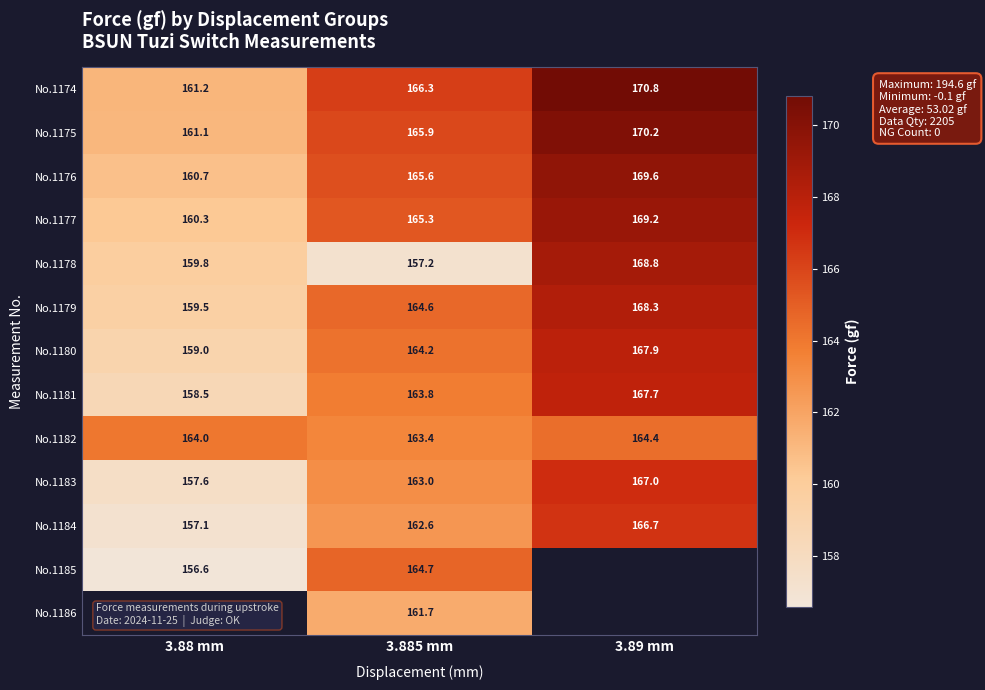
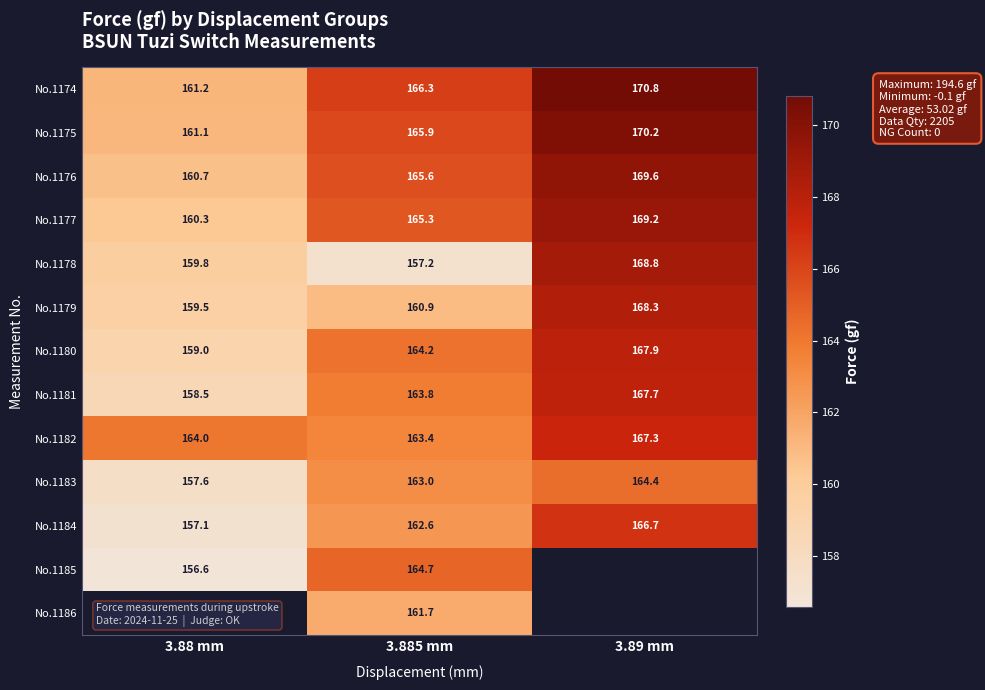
  {
    "No.1174": {
      "3.88 mm": 161.2,
      "3.885 mm": 166.3,
      "3.89 mm": 170.8
    },
    "No.1175": {
      "3.88 mm": 161.1,
      "3.885 mm": 165.9,
      "3.89 mm": 170.2
    },
    "No.1176": {
      "3.88 mm": 160.7,
      "3.885 mm": 165.6,
      "3.89 mm": 169.6
    },
    "No.1177": {
      "3.88 mm": 160.3,
      "3.885 mm": 165.3,
      "3.89 mm": 169.2
    },
    "No.1178": {
      "3.88 mm": 159.8,
      "3.885 mm": 157.2,
      "3.89 mm": 168.8
    },
    "No.1179": {
      "3.88 mm": 159.5,
-     "3.885 mm": 164.6,
+     "3.885 mm": 160.9,
      "3.89 mm": 168.3
    },
    "No.1180": {
      "3.88 mm": 159.0,
      "3.885 mm": 164.2,
      "3.89 mm": 167.9
    },
    "No.1181": {
      "3.88 mm": 158.5,
      "3.885 mm": 163.8,
      "3.89 mm": 167.7
    },
    "No.1182": {
      "3.88 mm": 164.0,
      "3.885 mm": 163.4,
-     "3.89 mm": 164.4
+     "3.89 mm": 167.3
    },
    "No.1183": {
      "3.88 mm": 157.6,
      "3.885 mm": 163.0,
-     "3.89 mm": 167.0
+     "3.89 mm": 164.4
    },
    "No.1184": {
      "3.88 mm": 157.1,
      "3.885 mm": 162.6,
      "3.89 mm": 166.7
    },
    "No.1185": {
      "3.88 mm": 156.6,
      "3.885 mm": 164.7
    },
    "No.1186": {
      "3.885 mm": 161.7
    }
  }
